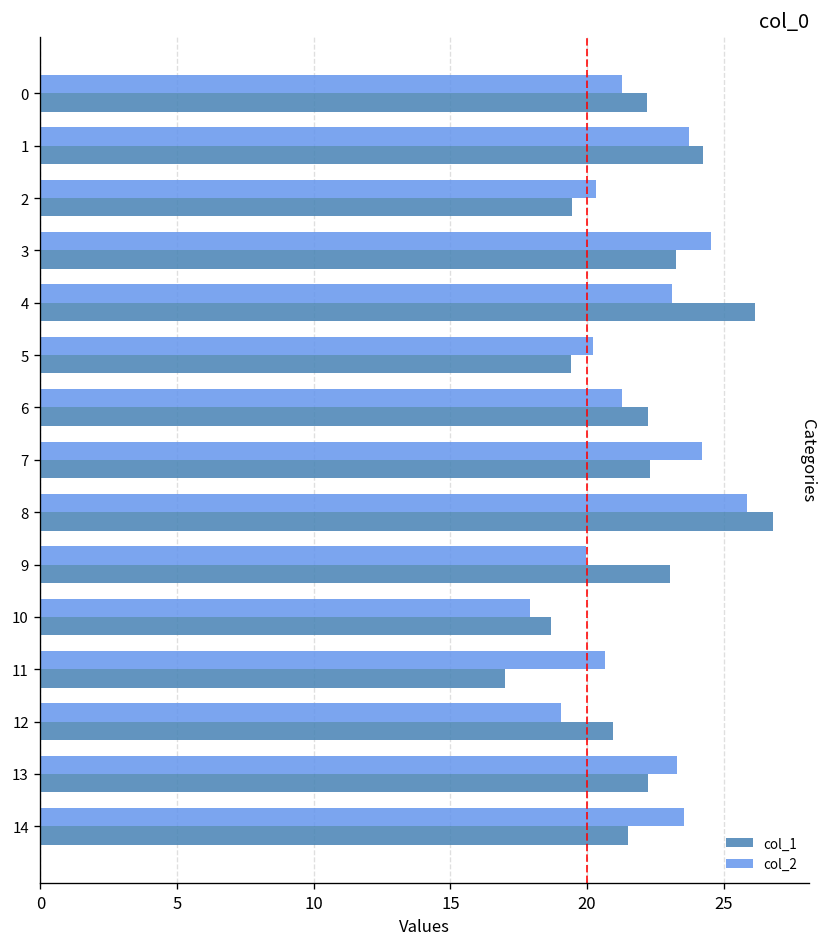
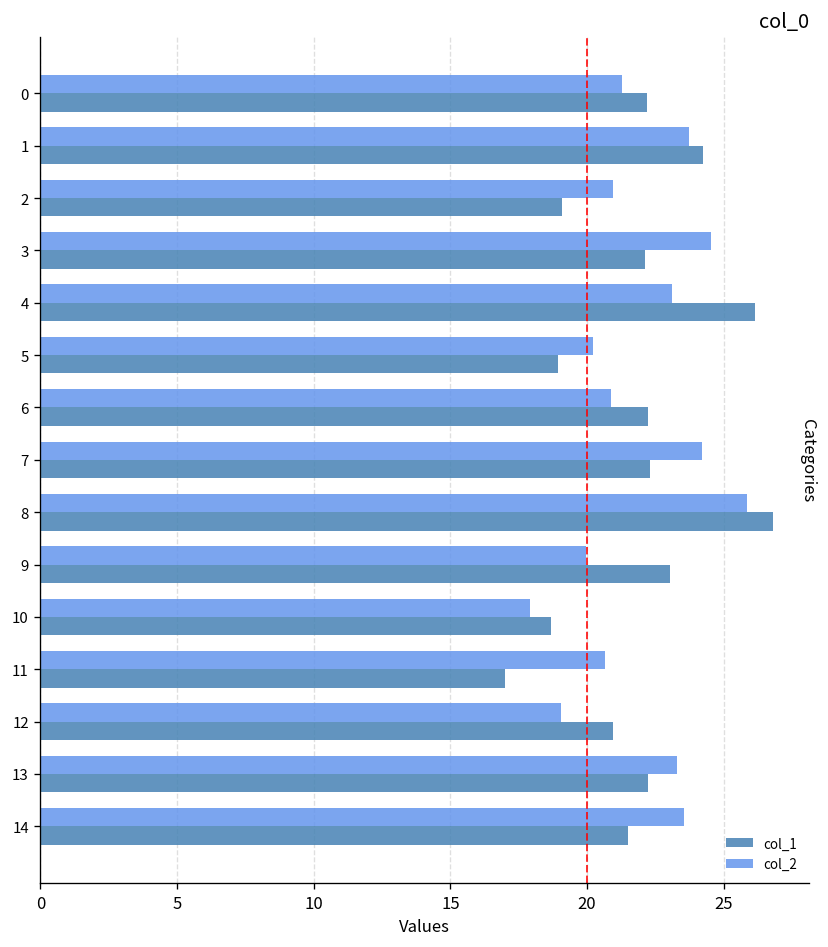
  {
    "col_1": {
      "0": 22.2,
      "1": 24.2,
-     "2": 19.4,
-     "3": 23.3,
+     "2": 19.1,
+     "3": 22.1,
      "4": 26.1,
-     "5": 19.4,
+     "5": 19.0,
      "6": 22.2,
      "7": 22.3,
      "8": 26.8,
      "9": 23.0,
      "10": 18.7,
      "11": 17.0,
      "12": 20.9,
      "13": 22.2,
      "14": 21.5
    },
    "col_2": {
      "0": 21.3,
      "1": 23.7,
-     "2": 20.3,
+     "2": 20.9,
      "3": 24.6,
      "4": 23.1,
      "5": 20.2,
-     "6": 21.3,
+     "6": 20.9,
      "7": 24.2,
      "8": 25.9,
      "9": 20.0,
      "10": 17.9,
      "11": 20.7,
      "12": 19.0,
      "13": 23.3,
      "14": 23.6
    }
  }
